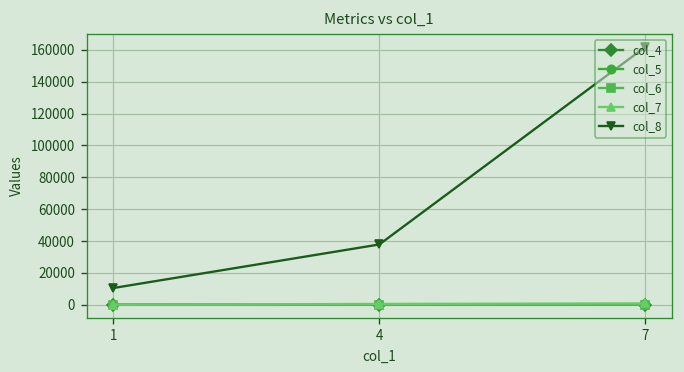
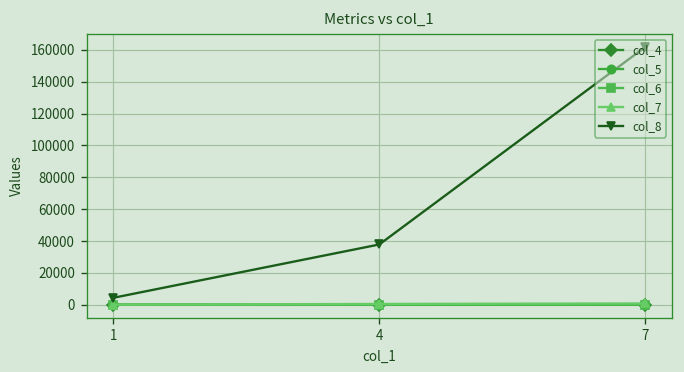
  {
    "col_8": {
-     "1": 10000,
+     "1": 4000,
      "4": 38000
    }
  }
